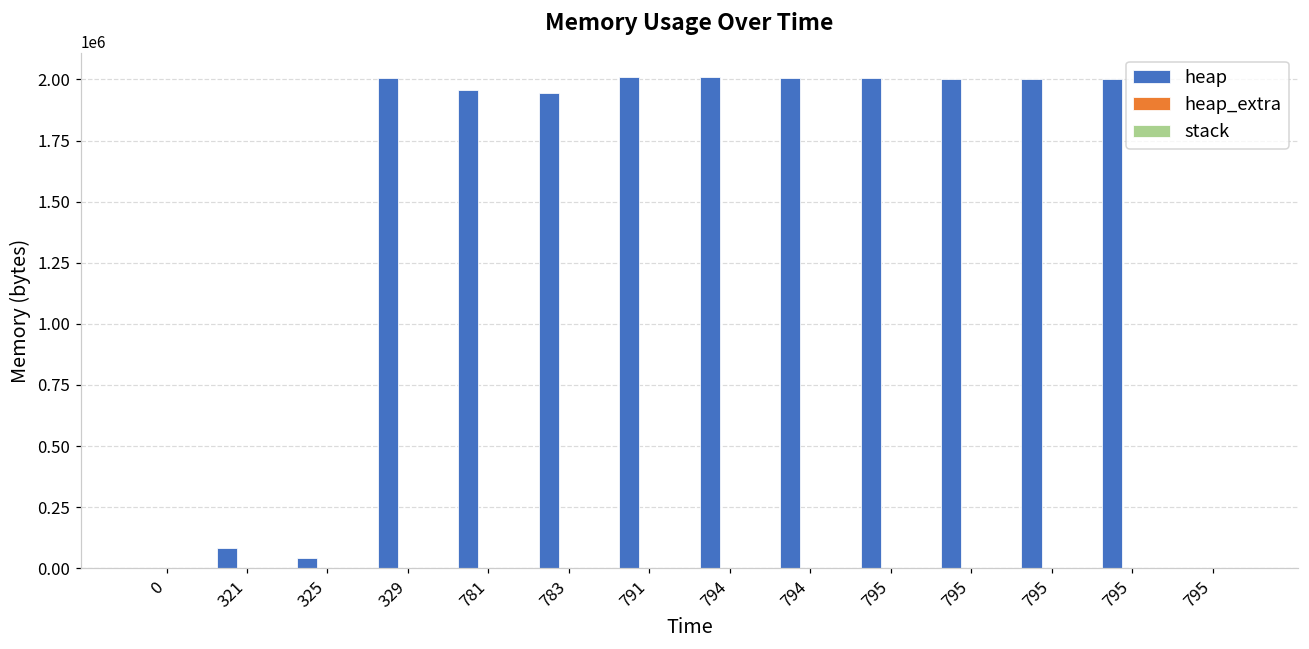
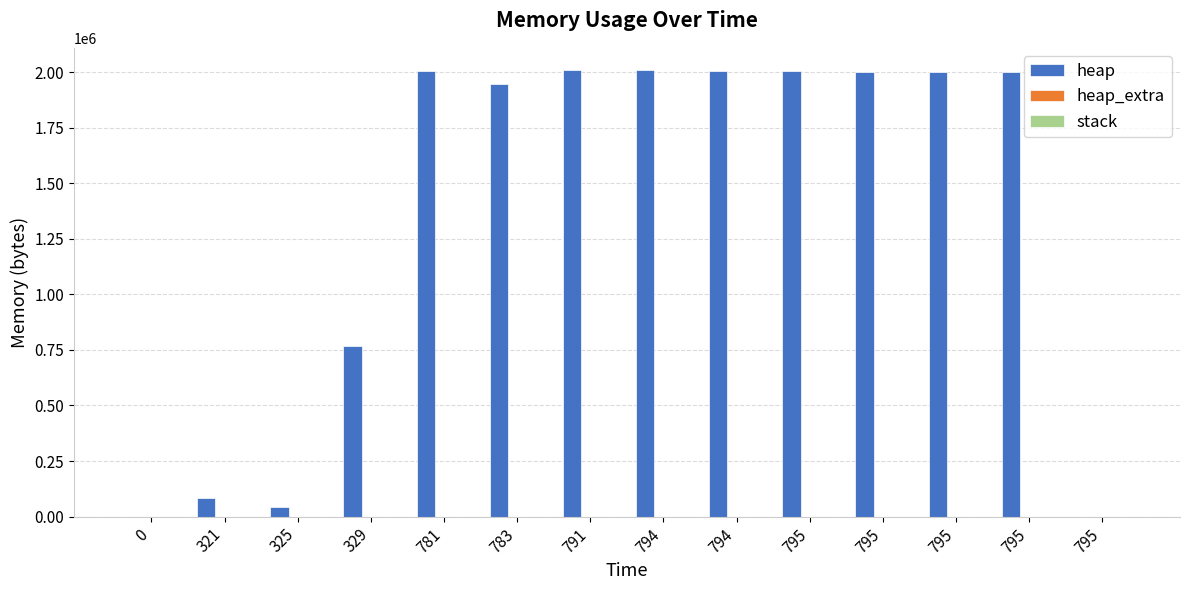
  {
    "heap": {
      "0": 0,
      "321": 80000,
      "325": 40000,
-     "329": 2000000,
-     "781": 1960000,
+     "329": 770000,
+     "781": 2000000,
      "783": 1950000,
      "791": 2010000
    },
    "heap_extra": {
      "0": 0
    },
    "stack": {
      "0": 0,
      "321": 0,
      "325": 0,
      "329": 0,
      "781": 0,
      "783": 0,
      "791": 0
    }
  }
